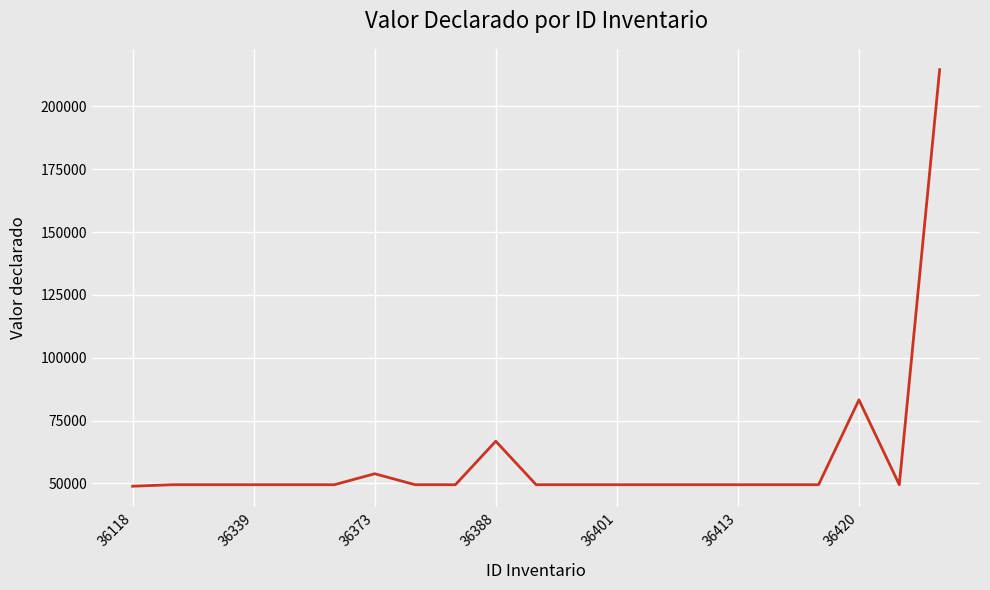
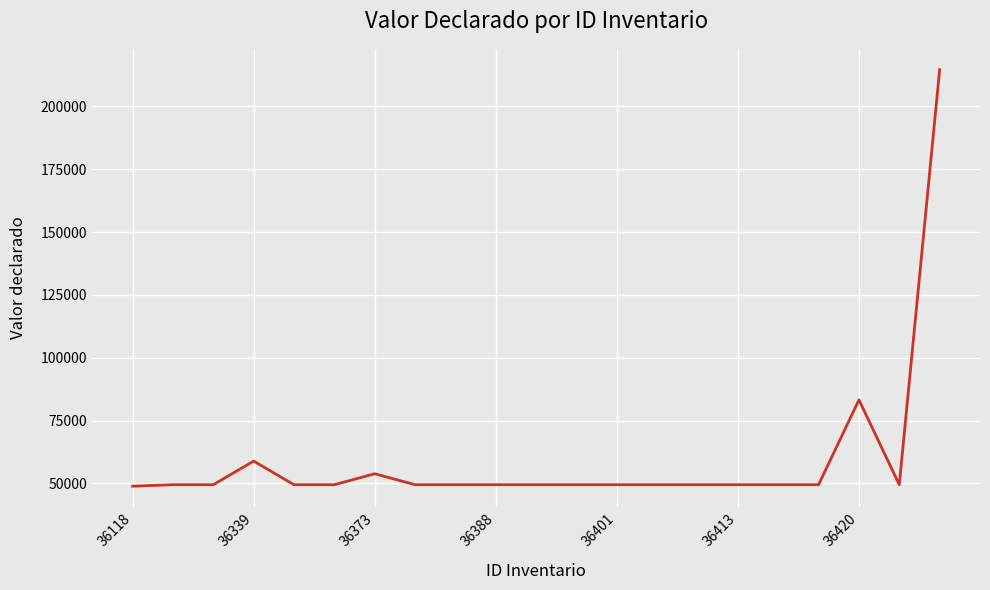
  {
    "36118": 49000,
-   "36339": 50000,
+   "36339": 59000,
    "36373": 54000,
-   "36388": 67000,
+   "36388": 50000,
    "36401": 50000,
    "36413": 50000,
    "36420": 83000
  }
